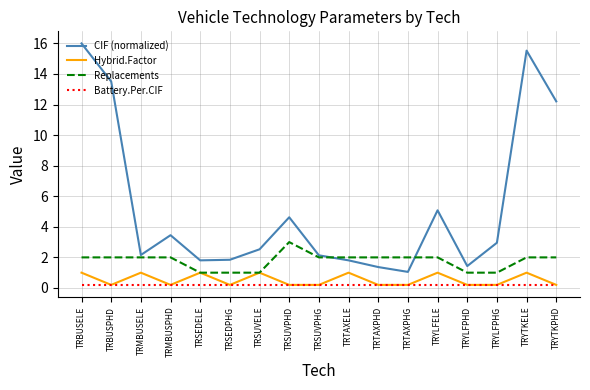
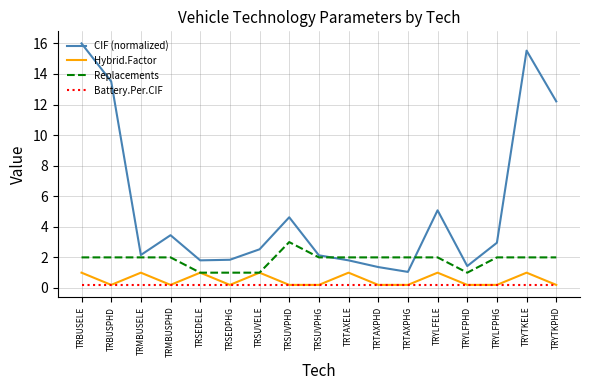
  {
    "CIF (normalized)": {
      "TRBUSELE": 16,
      "TRBUSPHD": 13.5,
      "TRMBUSPHD": 3.5,
      "TRSEDELE": 1.8,
      "TRSEDPHG": 2,
      "TRSUVELE": 2.5,
      "TRSUVPHD": 4.6,
      "TRTAXELE": 1.8,
      "TRTAXPHD": 1.4,
      "TRTAXPHG": 1,
      "TRYLFELE": 5,
      "TRYLFPHD": 1.4,
      "TRYLFPHG": 3,
      "TRYTKELE": 15.5,
      "TRYTKPHD": 12.2
    },
    "Hybrid.Factor": {
      "TRBUSELE": 1,
      "TRMBUSELE": 1,
      "TRTAXELE": 1,
      "TRYLFELE": 1,
      "TRYTKELE": 1
    },
    "Replacements": {
      "TRBUSELE": 2,
      "TRBUSPHD": 2,
      "TRMBUSPHD": 2,
      "TRSEDPHG": 1,
      "TRSUVPHD": 3,
      "TRTAXELE": 2,
      "TRTAXPHD": 2,
      "TRTAXPHG": 2,
      "TRYLFELE": 2,
      "TRYLFPHD": 1,
-     "TRYLFPHG": 1,
+     "TRYLFPHG": 2,
      "TRYTKELE": 2,
      "TRYTKPHD": 2
    },
    "Battery.Per.CIF": {
      "TRBUSELE": 0.2,
      "TRMBUSELE": 0.2,
      "TRSEDELE": 0.2,
      "TRSUVELE": 0.2,
      "TRTAXELE": 0.2,
      "TRYLFELE": 0.2,
      "TRYTKELE": 0.2
    }
  }
